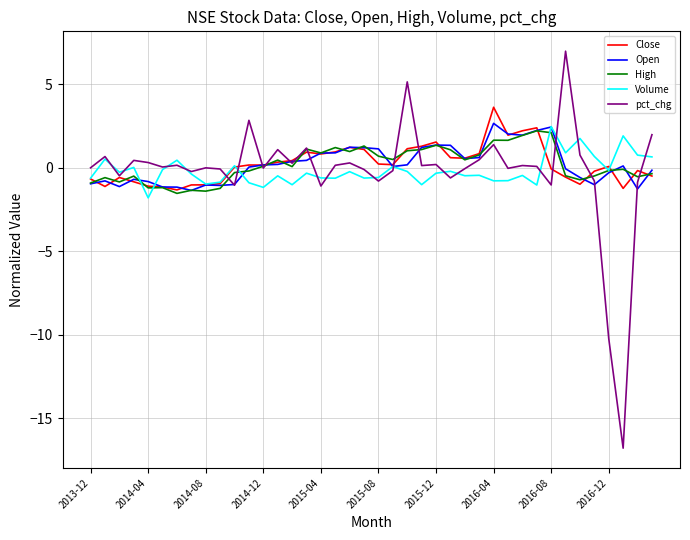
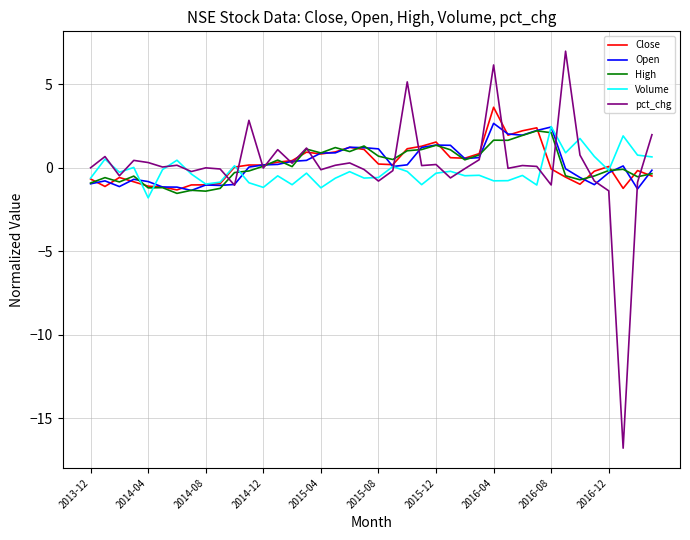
  {
    "Close": {
      "2015-08": 0.2,
      "2015-12": 1.5,
      "2016-04": 3.6,
      "2016-08": -0.1,
      "2016-12": 0.1
    },
    "Open": {
      "2014-04": -0.8,
      "2015-08": 1.1,
      "2016-04": 2.7
    },
    "High": {
      "2014-08": -1.4,
      "2015-08": 0.7,
      "2016-04": 1.7,
      "2016-08": 2.1
    },
    "Volume": {
      "2014-04": -1.8,
      "2014-12": -1.2,
-     "2015-04": -0.6,
+     "2015-04": -1.2,
      "2015-08": -0.6,
      "2015-12": -0.3,
      "2016-04": -0.8
    },
    "pct_chg": {
      "2013-12": 0.0,
      "2014-04": 0.3,
      "2014-08": 0.0,
-     "2015-04": -1.1,
+     "2015-04": -0.1,
      "2015-08": -0.8,
      "2015-12": 0.2,
-     "2016-04": 1.4,
+     "2016-04": 6.2,
      "2016-08": -1.0,
-     "2016-12": -10.2
+     "2016-12": -1.4
    }
  }
